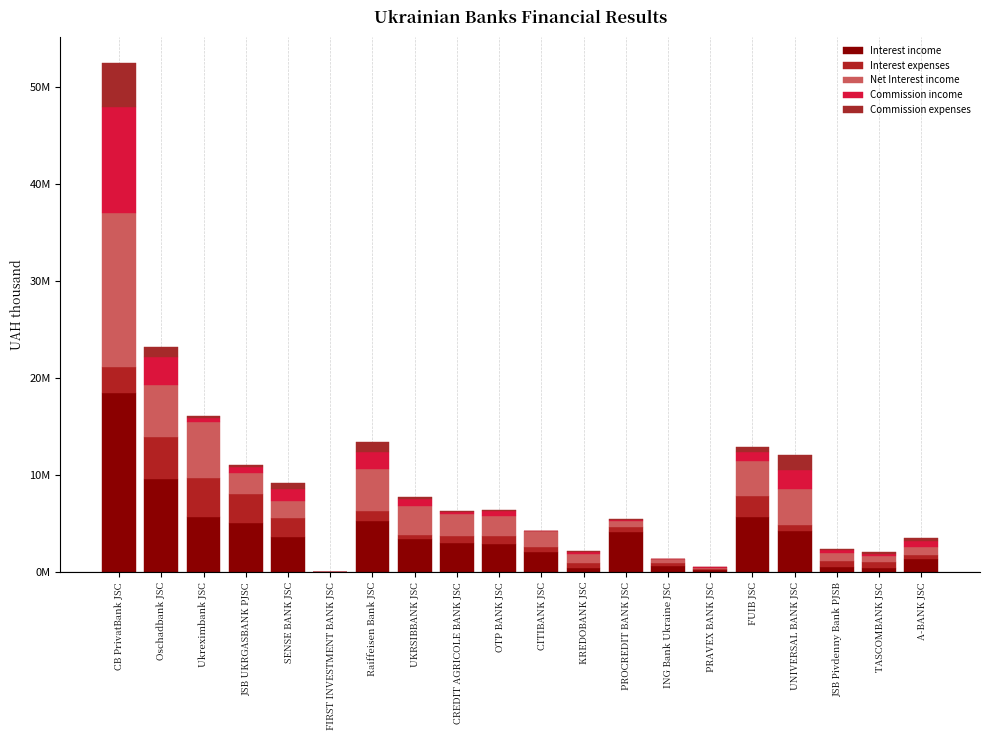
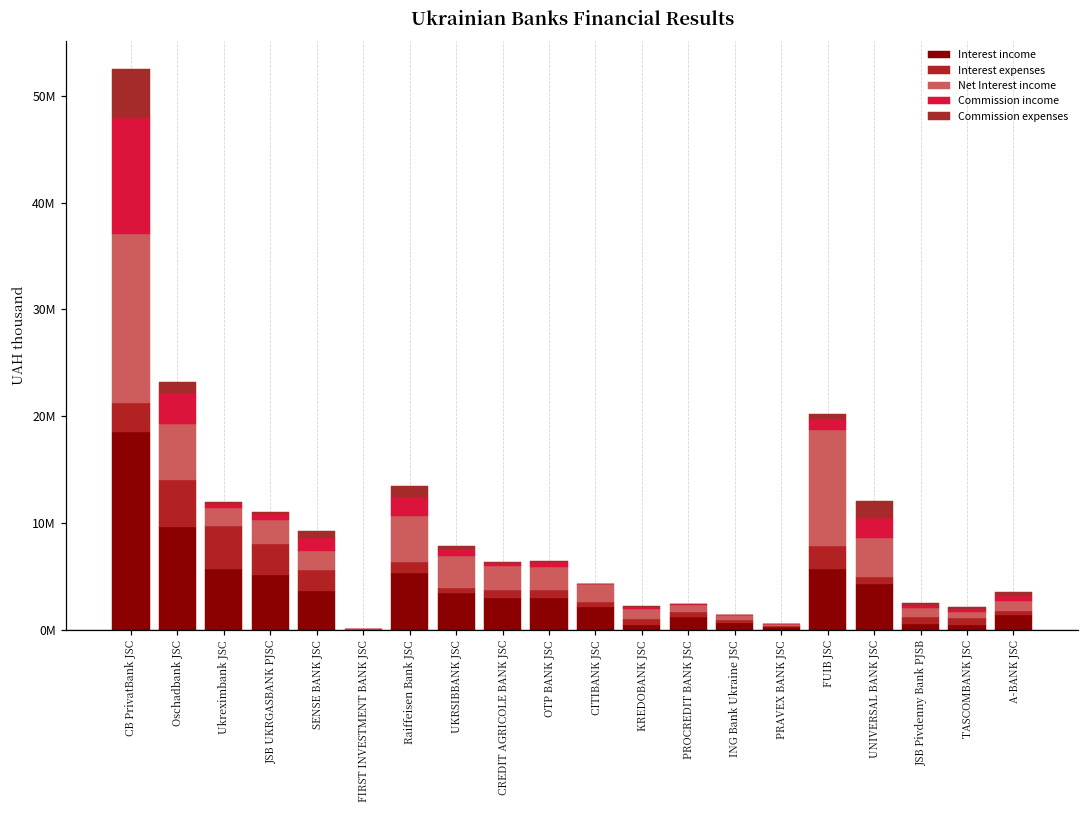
  {
    "Interest income": {
      "CB PrivatBank JSC": 19000000,
      "Oschadbank JSC": 10000000,
      "Ukreximbank JSC": 6000000,
      "JSB UKRGASBANK PJSC": 5000000,
      "SENSE BANK JSC": 4000000,
      "Raiffeisen Bank JSC": 5000000,
      "UKRSIBBANK JSC": 3000000,
      "CREDIT AGRICOLE BANK JSC": 3000000,
      "OTP BANK JSC": 3000000,
      "CITIBANK JSC": 2000000,
      "KREDOBANK JSC": 0,
-     "PROCREDIT BANK JSC": 4000000,
+     "PROCREDIT BANK JSC": 1000000,
      "ING Bank Ukraine JSC": 1000000,
      "FUIB JSC": 6000000,
      "UNIVERSAL BANK JSC": 4000000,
      "JSB Pivdenny Bank PJSB": 1000000,
      "TASCOMBANK JSC": 0,
      "A-BANK JSC": 1000000
    },
    "Net Interest income": {
      "CB PrivatBank JSC": 16000000,
      "Oschadbank JSC": 5000000,
-     "Ukreximbank JSC": 6000000,
+     "Ukreximbank JSC": 2000000,
      "JSB UKRGASBANK PJSC": 2000000,
      "SENSE BANK JSC": 2000000,
      "Raiffeisen Bank JSC": 4000000,
      "UKRSIBBANK JSC": 3000000,
      "CREDIT AGRICOLE BANK JSC": 2000000,
      "OTP BANK JSC": 2000000,
      "CITIBANK JSC": 2000000,
      "KREDOBANK JSC": 1000000,
      "PROCREDIT BANK JSC": 1000000,
      "ING Bank Ukraine JSC": 0,
-     "FUIB JSC": 4000000,
+     "FUIB JSC": 11000000,
      "UNIVERSAL BANK JSC": 4000000,
      "JSB Pivdenny Bank PJSB": 1000000,
      "TASCOMBANK JSC": 1000000,
      "A-BANK JSC": 1000000
    }
  }
